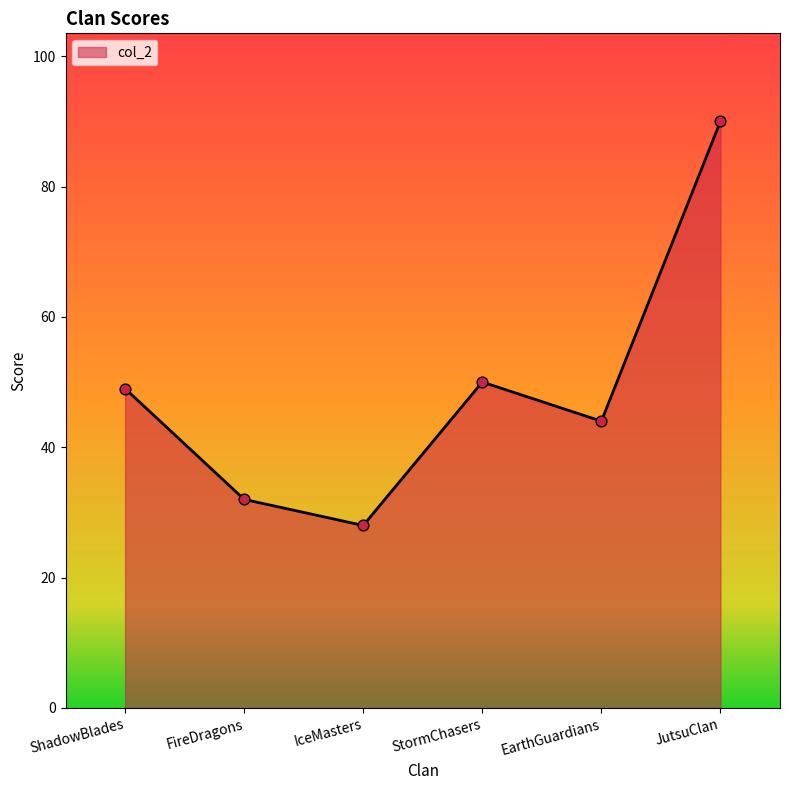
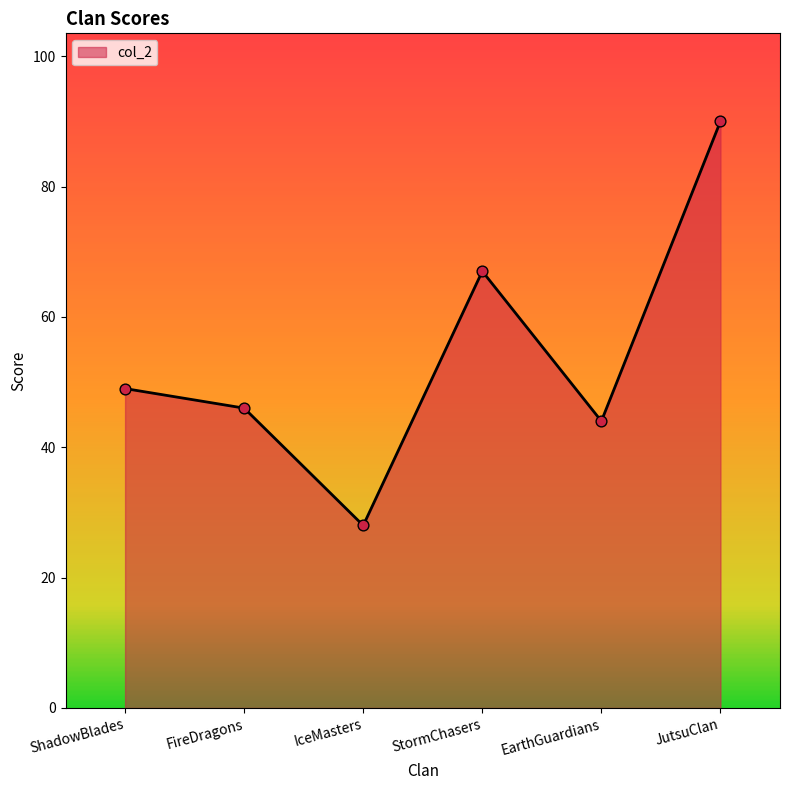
  {
    "ShadowBlades": 49,
-   "FireDragons": 32,
+   "FireDragons": 46,
    "IceMasters": 28,
-   "StormChasers": 50,
+   "StormChasers": 67,
    "EarthGuardians": 44,
    "JutsuClan": 90
  }
